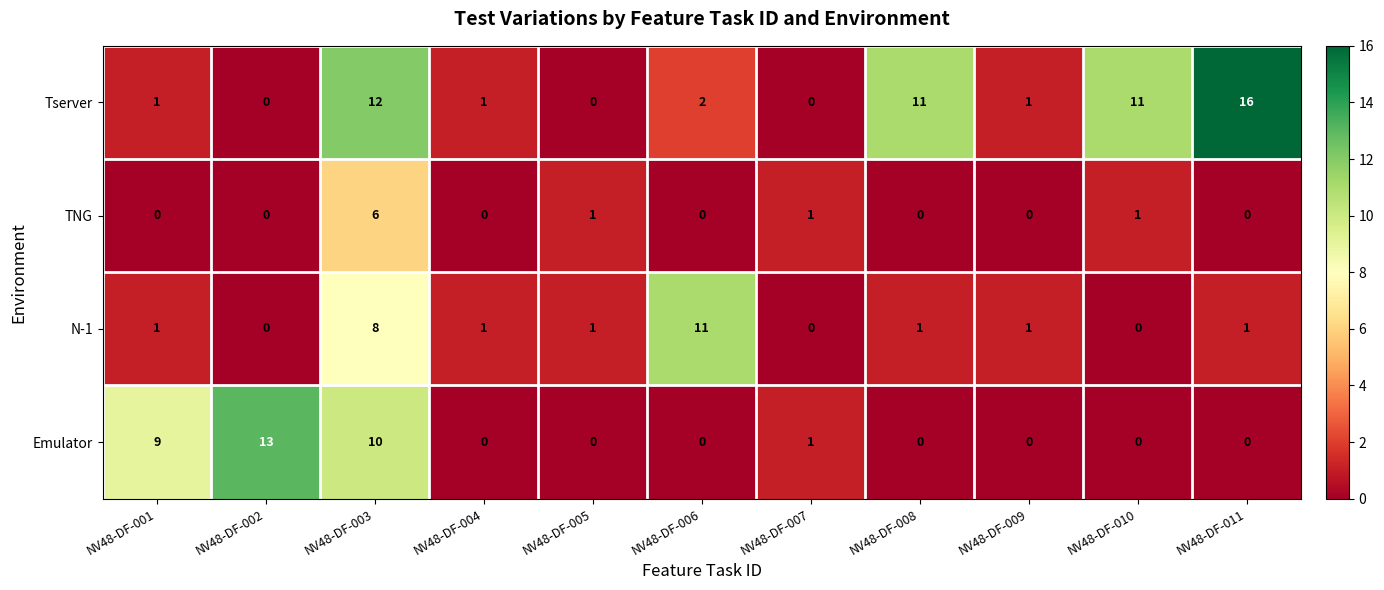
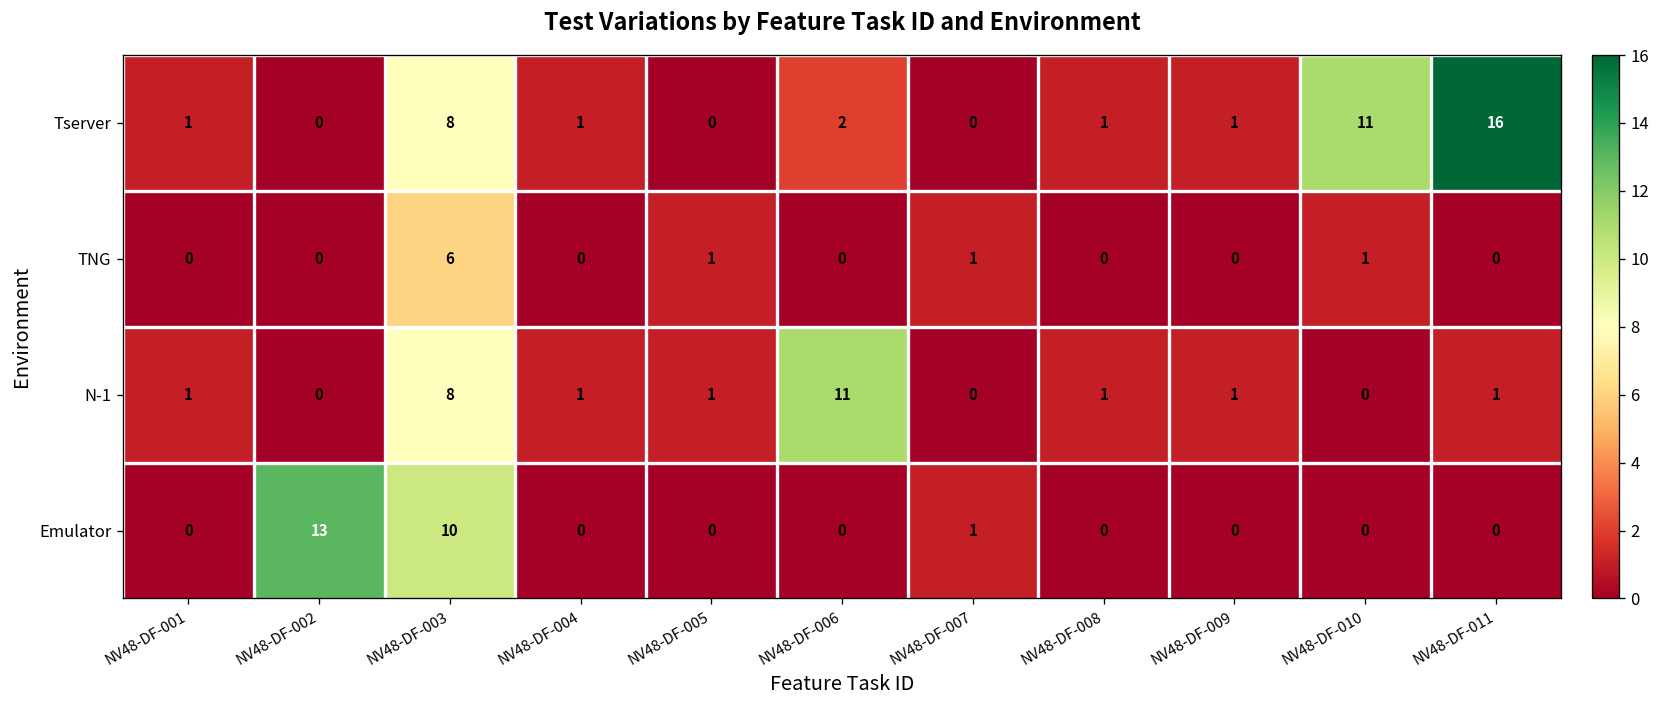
  {
    "Tserver": {
      "NV48-DF-001": 1,
      "NV48-DF-002": 0,
-     "NV48-DF-003": 12,
+     "NV48-DF-003": 8,
      "NV48-DF-004": 1,
      "NV48-DF-005": 0,
      "NV48-DF-006": 2,
      "NV48-DF-007": 0,
-     "NV48-DF-008": 11,
+     "NV48-DF-008": 1,
      "NV48-DF-009": 1,
      "NV48-DF-010": 11,
      "NV48-DF-011": 16
    },
    "TNG": {
      "NV48-DF-001": 0,
      "NV48-DF-002": 0,
      "NV48-DF-003": 6,
      "NV48-DF-004": 0,
      "NV48-DF-005": 1,
      "NV48-DF-006": 0,
      "NV48-DF-007": 1,
      "NV48-DF-008": 0,
      "NV48-DF-009": 0,
      "NV48-DF-010": 1,
      "NV48-DF-011": 0
    },
    "N-1": {
      "NV48-DF-001": 1,
      "NV48-DF-002": 0,
      "NV48-DF-003": 8,
      "NV48-DF-004": 1,
      "NV48-DF-005": 1,
      "NV48-DF-006": 11,
      "NV48-DF-007": 0,
      "NV48-DF-008": 1,
      "NV48-DF-009": 1,
      "NV48-DF-010": 0,
      "NV48-DF-011": 1
    },
    "Emulator": {
-     "NV48-DF-001": 9,
+     "NV48-DF-001": 0,
      "NV48-DF-002": 13,
      "NV48-DF-003": 10,
      "NV48-DF-004": 0,
      "NV48-DF-005": 0,
      "NV48-DF-006": 0,
      "NV48-DF-007": 1,
      "NV48-DF-008": 0,
      "NV48-DF-009": 0,
      "NV48-DF-010": 0,
      "NV48-DF-011": 0
    }
  }
